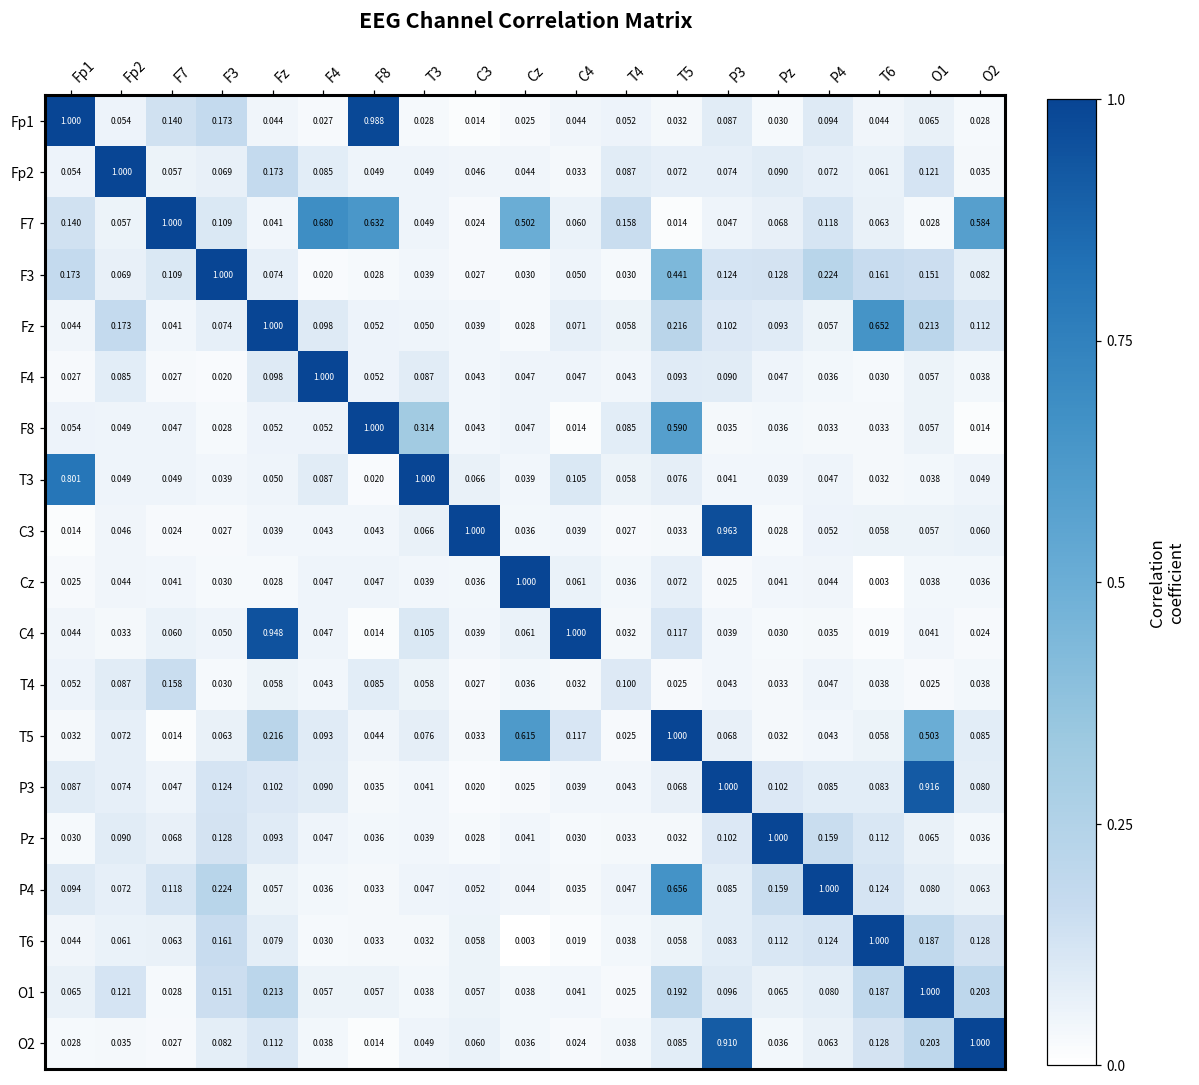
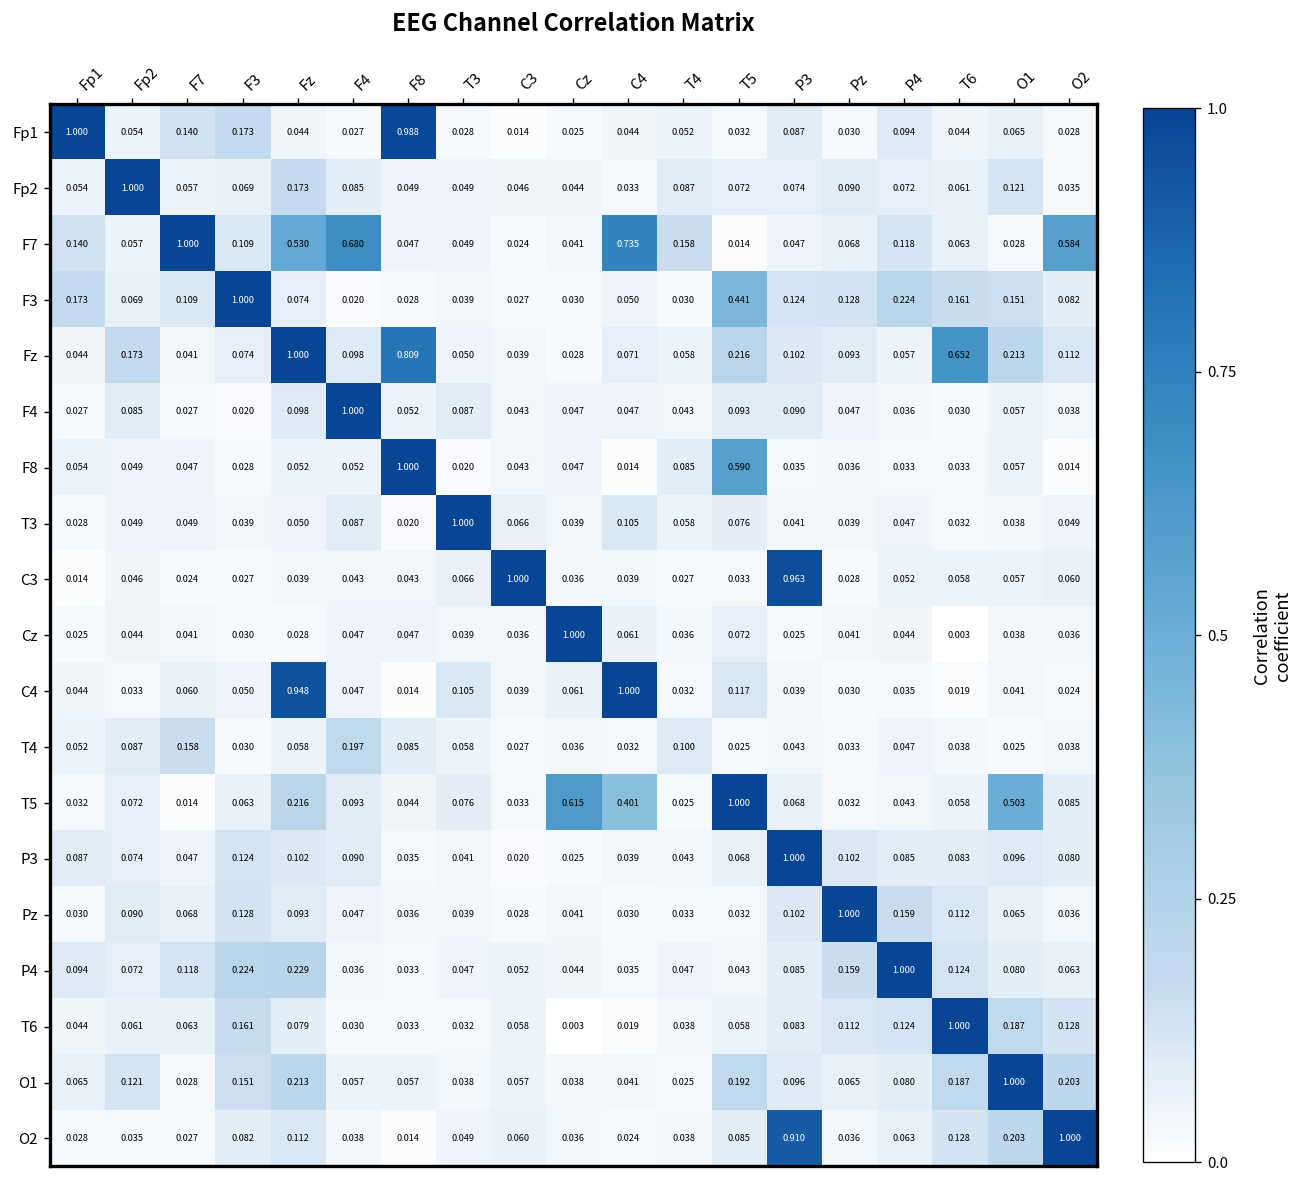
  {
    "F7": {
      "Fp1": 0.140,
      "Fp2": 0.057,
      "F7": 1.000,
      "F3": 0.109,
-     "Fz": 0.041,
+     "Fz": 0.530,
      "F4": 0.680,
-     "F8": 0.632,
+     "F8": 0.047,
      "T3": 0.049,
      "C3": 0.024,
-     "Cz": 0.502,
-     "C4": 0.060,
+     "Cz": 0.041,
+     "C4": 0.735,
      "T4": 0.158,
      "T5": 0.014,
      "P3": 0.047,
      "Pz": 0.068,
      "P4": 0.118,
      "T6": 0.063,
      "O1": 0.028,
      "O2": 0.584
    },
    "Fz": {
      "Fp1": 0.044,
      "Fp2": 0.173,
      "F7": 0.041,
      "F3": 0.074,
      "Fz": 1.000,
      "F4": 0.098,
-     "F8": 0.052,
+     "F8": 0.809,
      "T3": 0.050,
      "C3": 0.039,
      "Cz": 0.028,
      "C4": 0.071,
      "T4": 0.058,
      "T5": 0.216,
      "P3": 0.102,
      "Pz": 0.093,
      "P4": 0.057,
      "T6": 0.652,
      "O1": 0.213,
      "O2": 0.112
    },
    "F8": {
      "Fp1": 0.054,
      "Fp2": 0.049,
      "F7": 0.047,
      "F3": 0.028,
      "Fz": 0.052,
      "F4": 0.052,
      "F8": 1.000,
-     "T3": 0.314,
+     "T3": 0.020,
      "C3": 0.043,
      "Cz": 0.047,
      "C4": 0.014,
      "T4": 0.085,
      "T5": 0.590,
      "P3": 0.035,
      "Pz": 0.036,
      "P4": 0.033,
      "T6": 0.033,
      "O1": 0.057,
      "O2": 0.014
    },
    "T3": {
-     "Fp1": 0.801,
+     "Fp1": 0.028,
      "Fp2": 0.049,
      "F7": 0.049,
      "F3": 0.039,
      "Fz": 0.050,
      "F4": 0.087,
      "F8": 0.020,
      "T3": 1.000,
      "C3": 0.066,
      "Cz": 0.039,
      "C4": 0.105,
      "T4": 0.058,
      "T5": 0.076,
      "P3": 0.041,
      "Pz": 0.039,
      "P4": 0.047,
      "T6": 0.032,
      "O1": 0.038,
      "O2": 0.049
    },
    "T4": {
      "Fp1": 0.052,
      "Fp2": 0.087,
      "F7": 0.158,
      "F3": 0.030,
      "Fz": 0.058,
-     "F4": 0.043,
+     "F4": 0.197,
      "F8": 0.085,
      "T3": 0.058,
      "C3": 0.027,
      "Cz": 0.036,
      "C4": 0.032,
      "T4": 0.100,
      "T5": 0.025,
      "P3": 0.043,
      "Pz": 0.033,
      "P4": 0.047,
      "T6": 0.038,
      "O1": 0.025,
      "O2": 0.038
    },
    "T5": {
      "Fp1": 0.032,
      "Fp2": 0.072,
      "F7": 0.014,
      "F3": 0.063,
      "Fz": 0.216,
      "F4": 0.093,
      "F8": 0.044,
      "T3": 0.076,
      "C3": 0.033,
      "Cz": 0.615,
-     "C4": 0.117,
+     "C4": 0.401,
      "T4": 0.025,
      "T5": 1.000,
      "P3": 0.068,
      "Pz": 0.032,
      "P4": 0.043,
      "T6": 0.058,
      "O1": 0.503,
      "O2": 0.085
    },
    "P3": {
      "Fp1": 0.087,
      "Fp2": 0.074,
      "F7": 0.047,
      "F3": 0.124,
      "Fz": 0.102,
      "F4": 0.090,
      "F8": 0.035,
      "T3": 0.041,
      "C3": 0.020,
      "Cz": 0.025,
      "C4": 0.039,
      "T4": 0.043,
      "T5": 0.068,
      "P3": 1.000,
      "Pz": 0.102,
      "P4": 0.085,
      "T6": 0.083,
-     "O1": 0.916,
+     "O1": 0.096,
      "O2": 0.080
    },
    "P4": {
      "Fp1": 0.094,
      "Fp2": 0.072,
      "F7": 0.118,
      "F3": 0.224,
-     "Fz": 0.057,
+     "Fz": 0.229,
      "F4": 0.036,
      "F8": 0.033,
      "T3": 0.047,
      "C3": 0.052,
      "Cz": 0.044,
      "C4": 0.035,
      "T4": 0.047,
-     "T5": 0.656,
+     "T5": 0.043,
      "P3": 0.085,
      "Pz": 0.159,
      "P4": 1.000,
      "T6": 0.124,
      "O1": 0.080,
      "O2": 0.063
    }
  }
